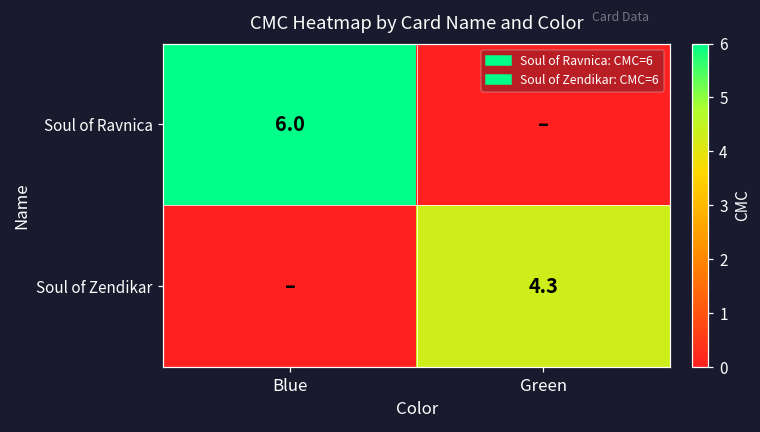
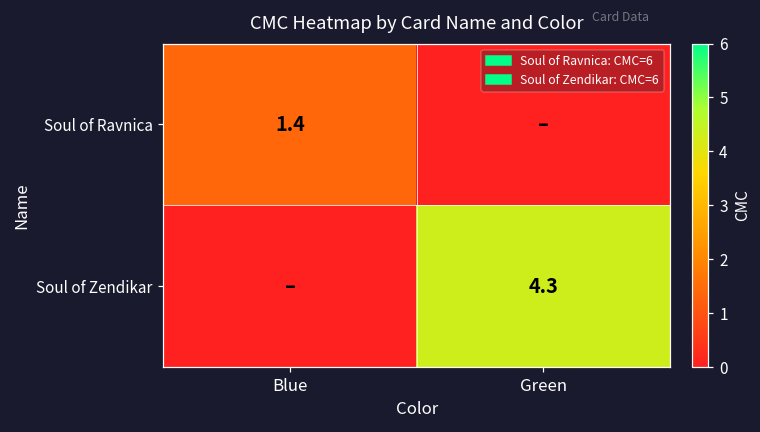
  {
    "Soul of Ravnica": {
-     "Blue": 6.0
+     "Blue": 1.4
    },
    "Soul of Zendikar": {
      "Green": 4.3
    }
  }
